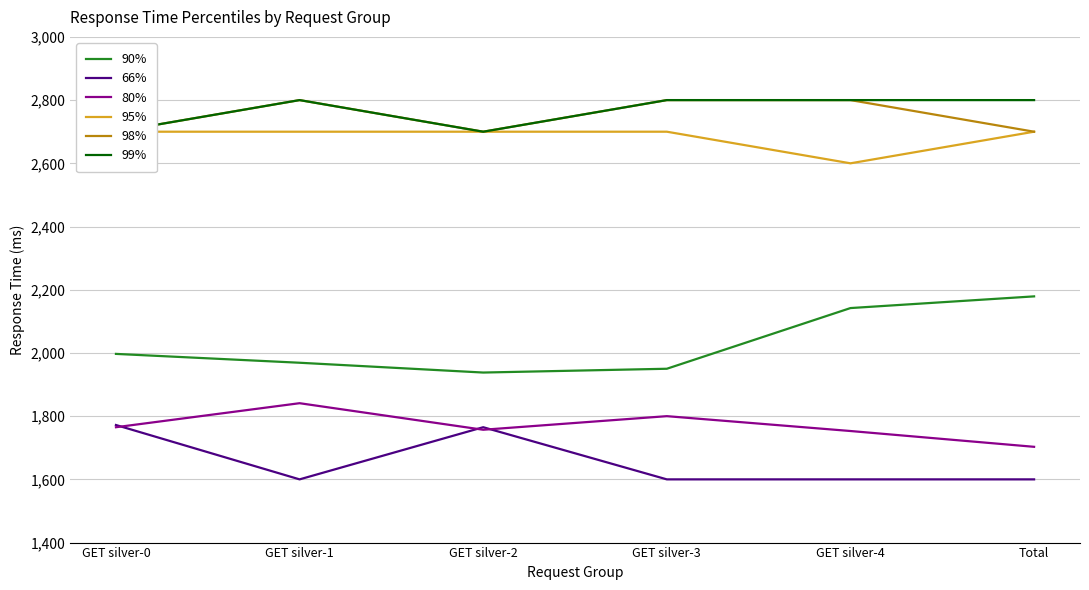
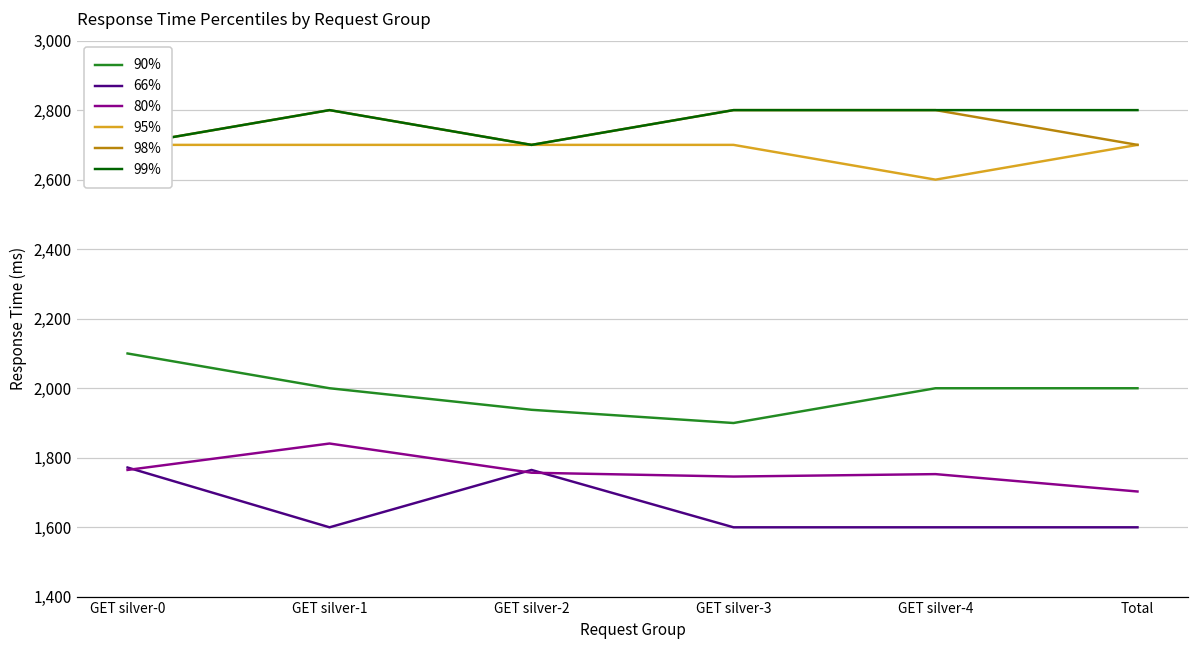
  {
    "90%": {
-     "GET silver-0": "2,000",
-     "GET silver-1": "1,970",
+     "GET silver-0": "2,100",
+     "GET silver-1": "2,000",
      "GET silver-2": "1,940",
-     "GET silver-3": "1,950",
-     "GET silver-4": "2,140",
-     "Total": "2,180"
+     "GET silver-3": "1,900",
+     "GET silver-4": "2,000",
+     "Total": "2,000"
    },
    "66%": {
      "GET silver-1": "1,600",
      "GET silver-2": "1,770",
      "GET silver-3": "1,600",
      "GET silver-4": "1,600",
      "Total": "1,600"
    },
    "80%": {
      "GET silver-1": "1,840",
      "GET silver-2": "1,760",
-     "GET silver-3": "1,800",
+     "GET silver-3": "1,750",
      "GET silver-4": "1,750",
      "Total": "1,700"
    },
    "99%": {
      "Total": "2,800"
    }
  }
